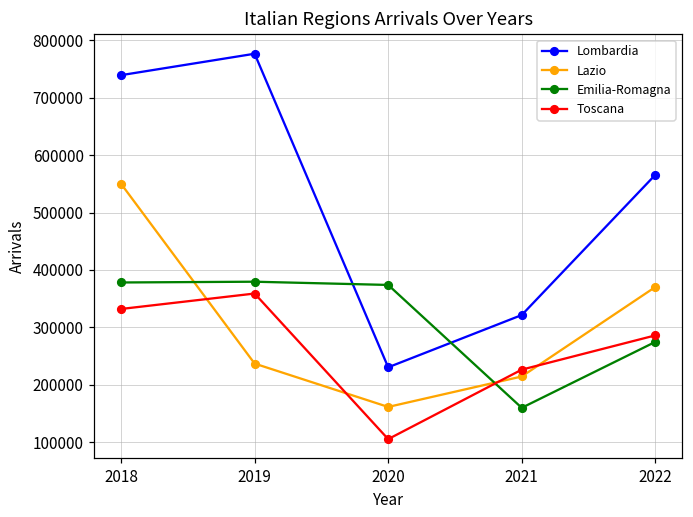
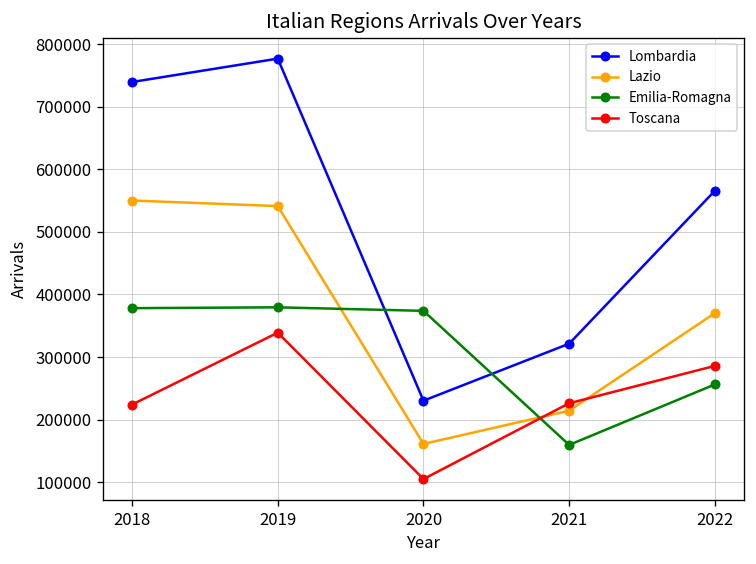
  {
    "Lombardia": {
      "2018": 740000,
      "2019": 780000,
      "2020": 230000,
      "2021": 320000,
      "2022": 570000
    },
    "Lazio": {
      "2018": 550000,
-     "2019": 240000,
+     "2019": 540000,
      "2020": 160000,
      "2021": 210000,
      "2022": 370000
    },
    "Emilia-Romagna": {
      "2018": 380000,
      "2019": 380000,
      "2020": 370000,
      "2021": 160000,
-     "2022": 270000
+     "2022": 260000
    },
    "Toscana": {
-     "2018": 330000,
-     "2019": 360000,
+     "2018": 220000,
+     "2019": 340000,
      "2020": 110000,
      "2021": 230000,
      "2022": 290000
    }
  }
